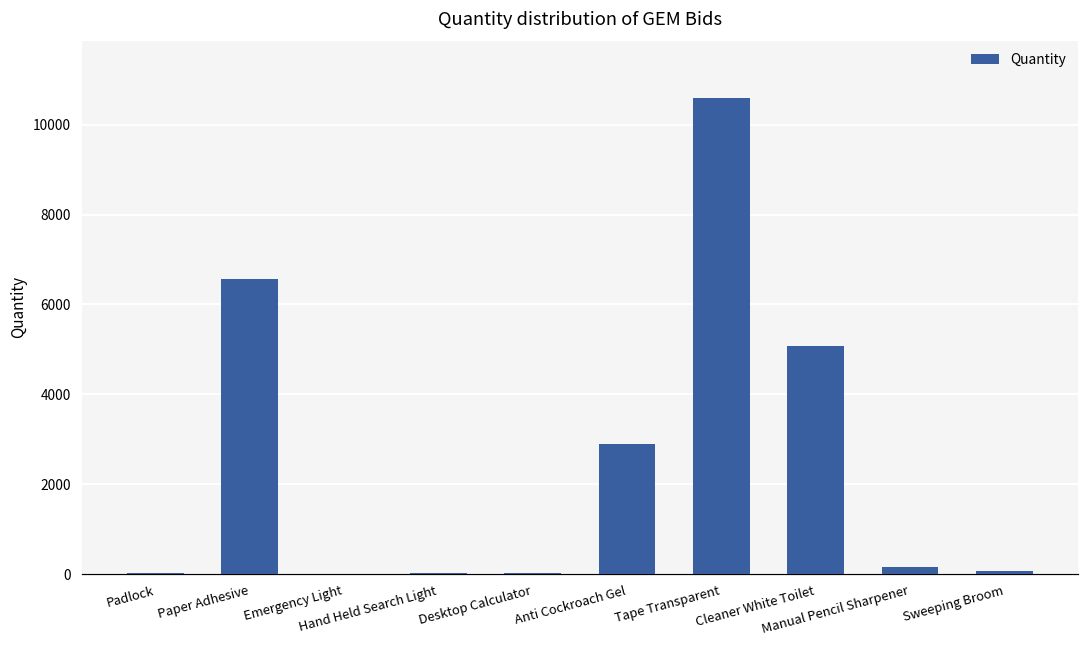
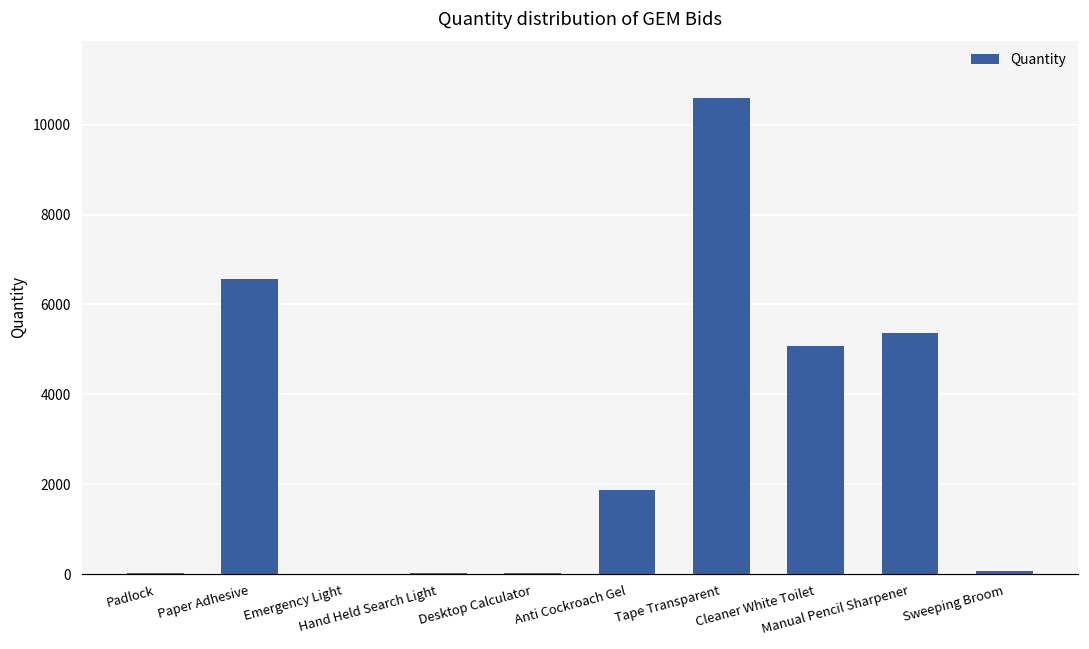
  {
    "Paper Adhesive": 6600,
-   "Anti Cockroach Gel": 2900,
+   "Anti Cockroach Gel": 1900,
    "Tape Transparent": 10600,
    "Cleaner White Toilet": 5100,
-   "Manual Pencil Sharpener": 200,
+   "Manual Pencil Sharpener": 5400,
    "Sweeping Broom": 100
  }
